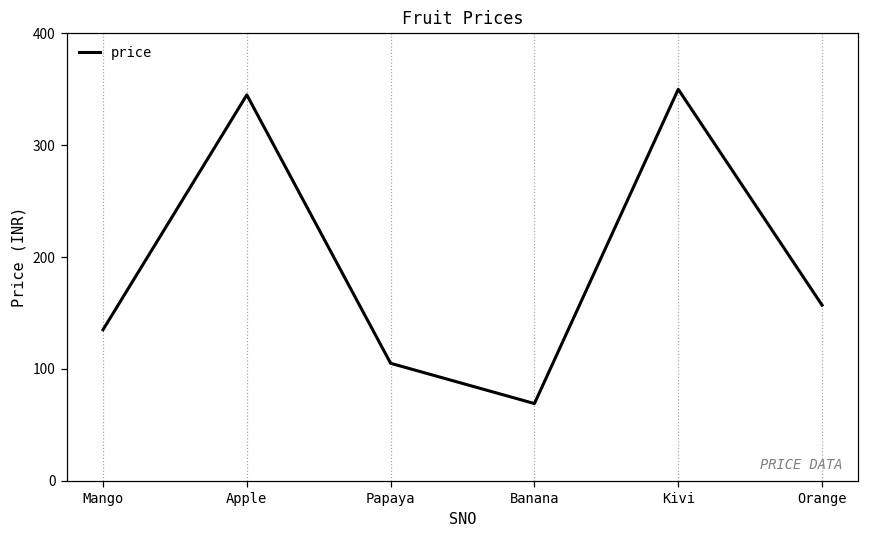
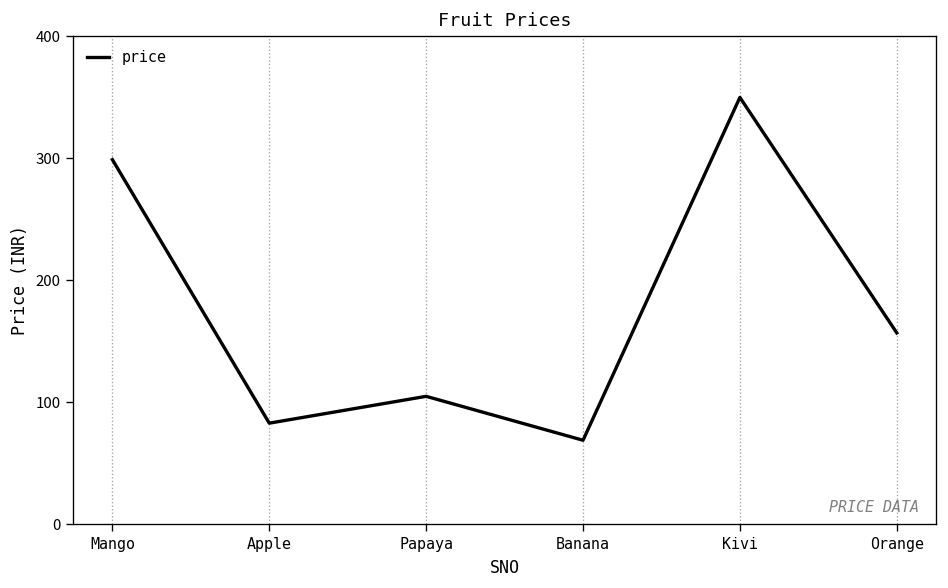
  {
-   "Mango": 135,
-   "Apple": 345,
+   "Mango": 299,
+   "Apple": 83,
    "Papaya": 105,
    "Banana": 69,
    "Kivi": 350,
    "Orange": 157
  }
